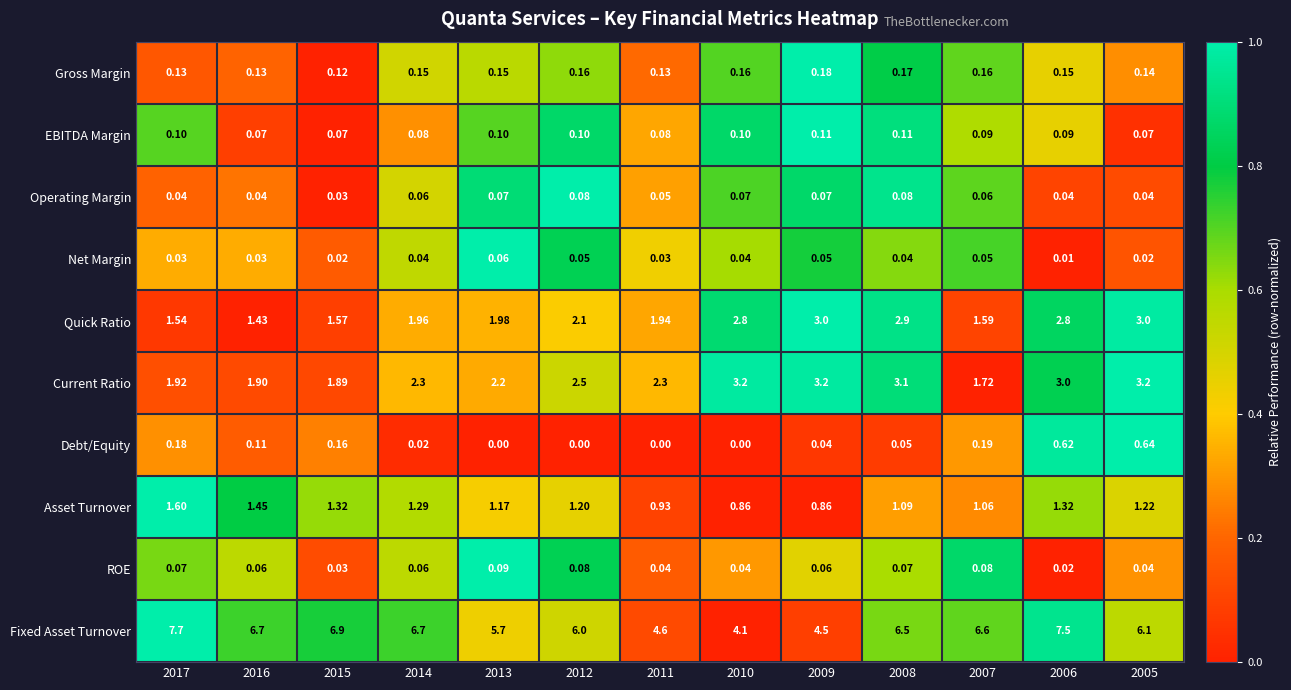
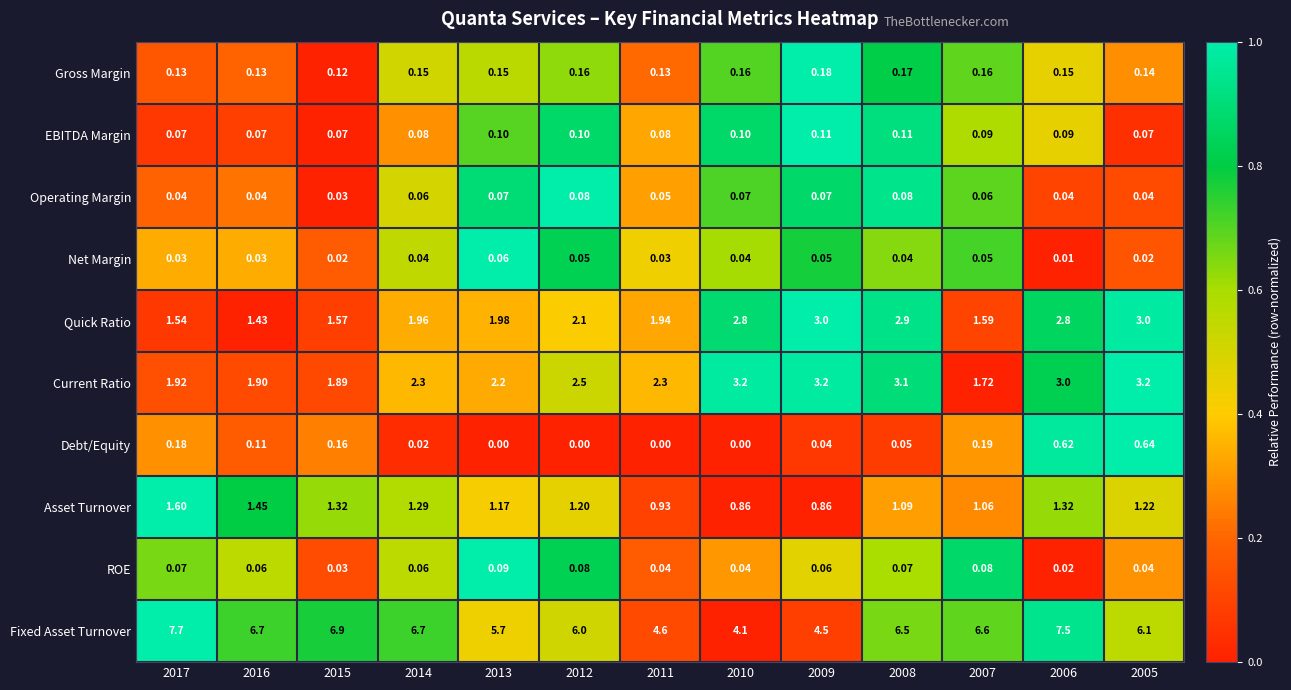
  {
    "Gross Margin": {
      "2017": 0.13,
      "2016": 0.13,
      "2015": 0.12,
      "2014": 0.15,
      "2013": 0.15,
      "2012": 0.16,
      "2011": 0.13,
      "2010": 0.16,
      "2009": 0.18,
      "2008": 0.17,
      "2007": 0.16,
      "2006": 0.15,
      "2005": 0.14
    },
    "EBITDA Margin": {
-     "2017": 0.10,
+     "2017": 0.07,
      "2016": 0.07,
      "2015": 0.07,
      "2014": 0.08,
      "2013": 0.10,
      "2012": 0.10,
      "2011": 0.08,
      "2010": 0.10,
      "2009": 0.11,
      "2008": 0.11,
      "2007": 0.09,
      "2006": 0.09,
      "2005": 0.07
    },
    "Operating Margin": {
      "2017": 0.04,
      "2016": 0.04,
      "2015": 0.03,
      "2014": 0.06,
      "2013": 0.07,
      "2012": 0.08,
      "2011": 0.05,
      "2010": 0.07,
      "2009": 0.07,
      "2008": 0.08,
      "2007": 0.06,
      "2006": 0.04,
      "2005": 0.04
    },
    "Net Margin": {
      "2017": 0.03,
      "2016": 0.03,
      "2015": 0.02,
      "2014": 0.04,
      "2013": 0.06,
      "2012": 0.05,
      "2011": 0.03,
      "2010": 0.04,
      "2009": 0.05,
      "2008": 0.04,
      "2007": 0.05,
      "2006": 0.01,
      "2005": 0.02
    },
    "Quick Ratio": {
      "2017": 1.54,
      "2016": 1.43,
      "2015": 1.57,
      "2014": 1.96,
      "2013": 1.98,
      "2012": 2.1,
      "2011": 1.94,
      "2010": 2.8,
      "2009": 3.0,
      "2008": 2.9,
      "2007": 1.59,
      "2006": 2.8,
      "2005": 3.0
    },
    "Current Ratio": {
      "2017": 1.92,
      "2016": 1.90,
      "2015": 1.89,
      "2014": 2.3,
      "2013": 2.2,
      "2012": 2.5,
      "2011": 2.3,
      "2010": 3.2,
      "2009": 3.2,
      "2008": 3.1,
      "2007": 1.72,
      "2006": 3.0,
      "2005": 3.2
    },
    "Debt/Equity": {
      "2017": 0.18,
      "2016": 0.11,
      "2015": 0.16,
      "2014": 0.02,
      "2013": 0.00,
      "2012": 0.00,
      "2011": 0.00,
      "2010": 0.00,
      "2009": 0.04,
      "2008": 0.05,
      "2007": 0.19,
      "2006": 0.62,
      "2005": 0.64
    },
    "Asset Turnover": {
      "2017": 1.60,
      "2016": 1.45,
      "2015": 1.32,
      "2014": 1.29,
      "2013": 1.17,
      "2012": 1.20,
      "2011": 0.93,
      "2010": 0.86,
      "2009": 0.86,
      "2008": 1.09,
      "2007": 1.06,
      "2006": 1.32,
      "2005": 1.22
    },
    "ROE": {
      "2017": 0.07,
      "2016": 0.06,
      "2015": 0.03,
      "2014": 0.06,
      "2013": 0.09,
      "2012": 0.08,
      "2011": 0.04,
      "2010": 0.04,
      "2009": 0.06,
      "2008": 0.07,
      "2007": 0.08,
      "2006": 0.02,
      "2005": 0.04
    },
    "Fixed Asset Turnover": {
      "2017": 7.7,
      "2016": 6.7,
      "2015": 6.9,
      "2014": 6.7,
      "2013": 5.7,
      "2012": 6.0,
      "2011": 4.6,
      "2010": 4.1,
      "2009": 4.5,
      "2008": 6.5,
      "2007": 6.6,
      "2006": 7.5,
      "2005": 6.1
    }
  }
